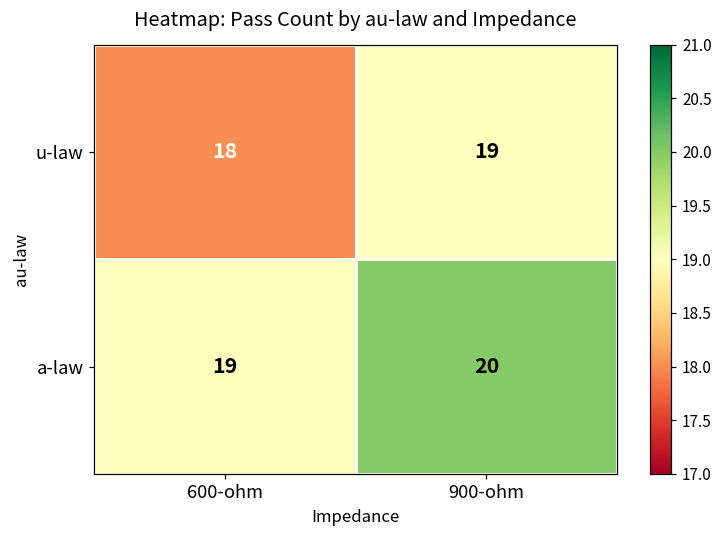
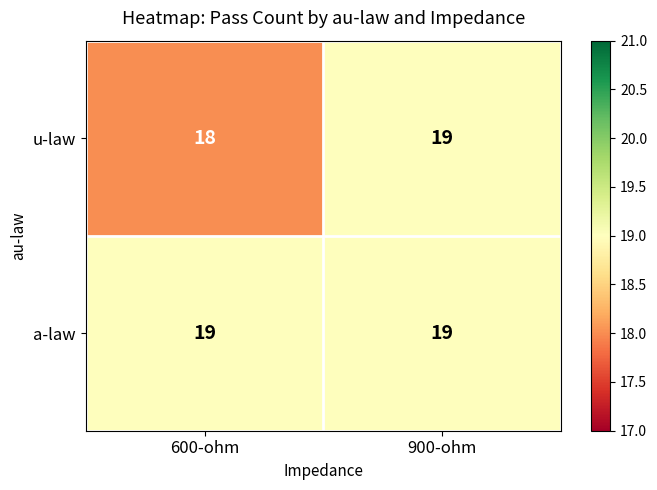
  {
    "u-law": {
      "600-ohm": 18,
      "900-ohm": 19
    },
    "a-law": {
      "600-ohm": 19,
-     "900-ohm": 20
+     "900-ohm": 19
    }
  }
